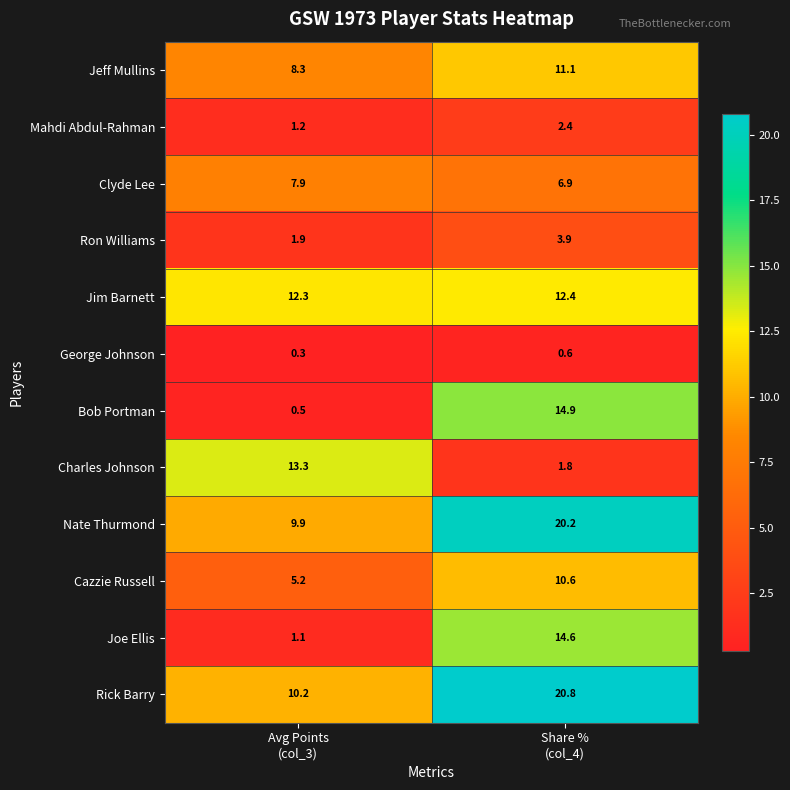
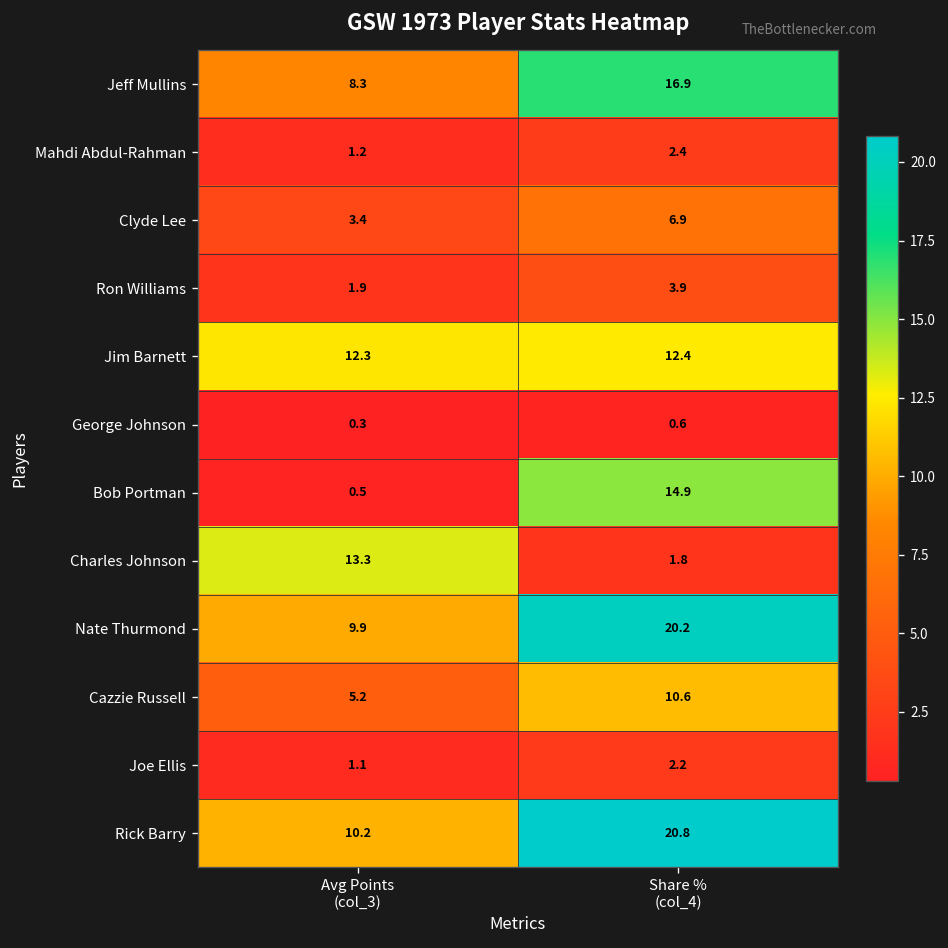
  {
    "Jeff Mullins": {
      "Avg Points (col_3)": 8.3,
-     "Share % (col_4)": 11.1
+     "Share % (col_4)": 16.9
    },
    "Mahdi Abdul-Rahman": {
      "Avg Points (col_3)": 1.2,
      "Share % (col_4)": 2.4
    },
    "Clyde Lee": {
-     "Avg Points (col_3)": 7.9,
+     "Avg Points (col_3)": 3.4,
      "Share % (col_4)": 6.9
    },
    "Ron Williams": {
      "Avg Points (col_3)": 1.9,
      "Share % (col_4)": 3.9
    },
    "Jim Barnett": {
      "Avg Points (col_3)": 12.3,
      "Share % (col_4)": 12.4
    },
    "George Johnson": {
      "Avg Points (col_3)": 0.3,
      "Share % (col_4)": 0.6
    },
    "Bob Portman": {
      "Avg Points (col_3)": 0.5,
      "Share % (col_4)": 14.9
    },
    "Charles Johnson": {
      "Avg Points (col_3)": 13.3,
      "Share % (col_4)": 1.8
    },
    "Nate Thurmond": {
      "Avg Points (col_3)": 9.9,
      "Share % (col_4)": 20.2
    },
    "Cazzie Russell": {
      "Avg Points (col_3)": 5.2,
      "Share % (col_4)": 10.6
    },
    "Joe Ellis": {
      "Avg Points (col_3)": 1.1,
-     "Share % (col_4)": 14.6
+     "Share % (col_4)": 2.2
    },
    "Rick Barry": {
      "Avg Points (col_3)": 10.2,
      "Share % (col_4)": 20.8
    }
  }
